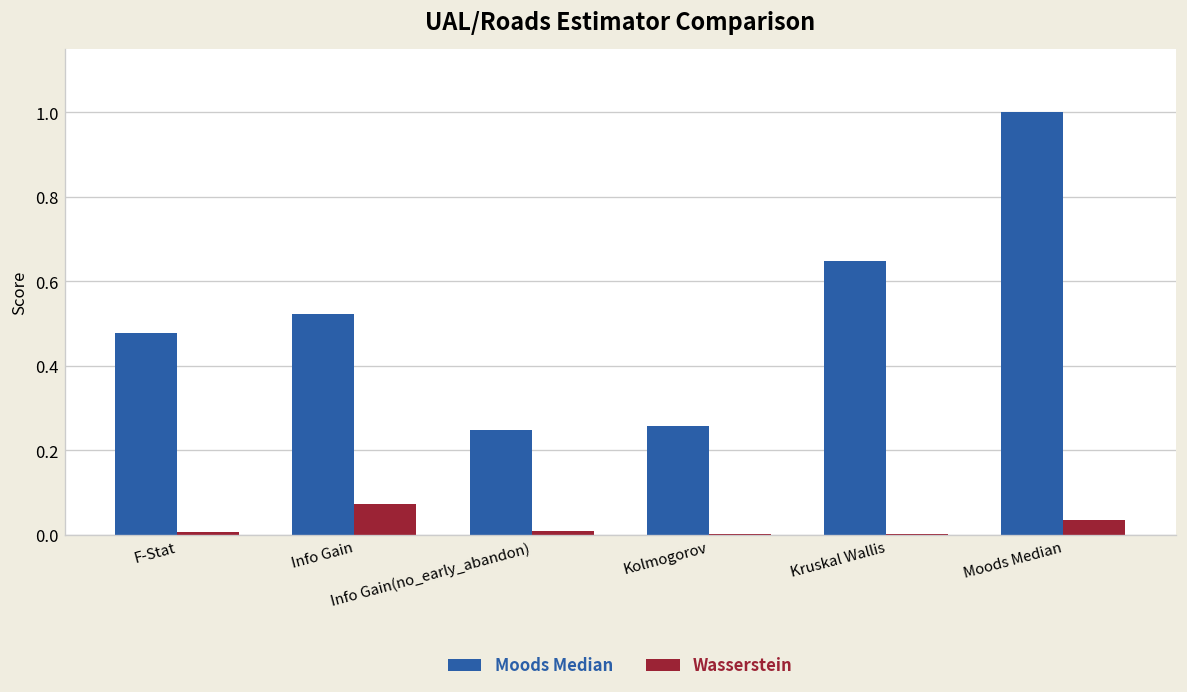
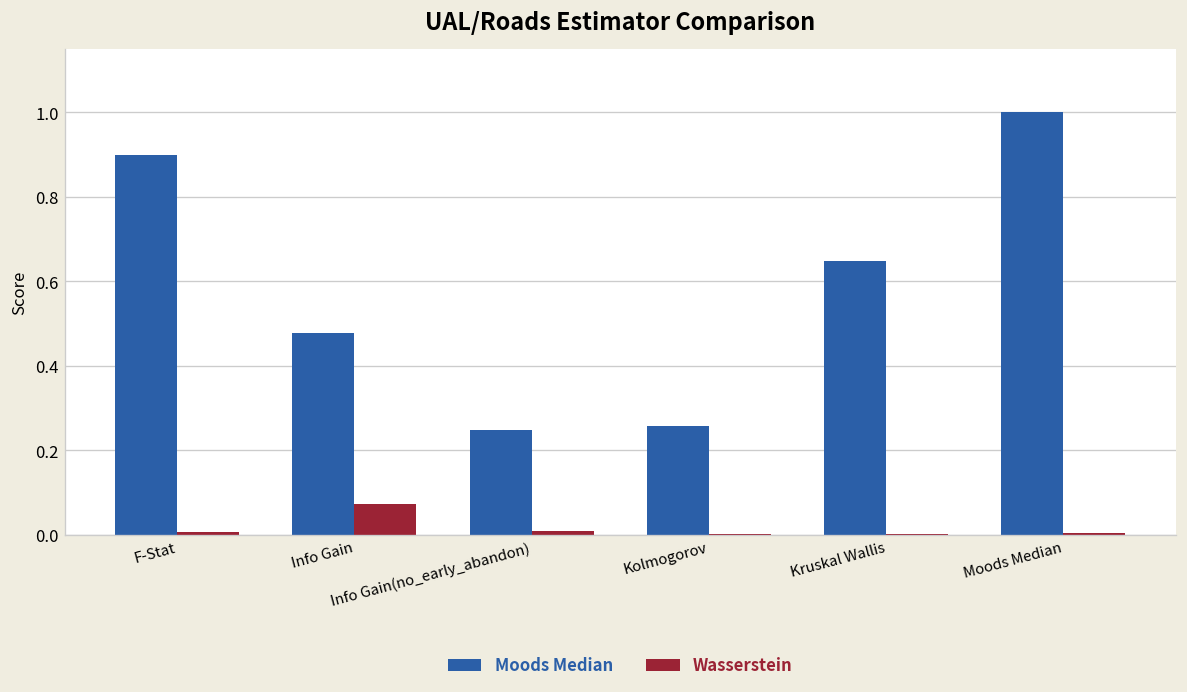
  {
    "Moods Median": {
-     "F-Stat": 0.48,
-     "Info Gain": 0.52,
+     "F-Stat": 0.90,
+     "Info Gain": 0.48,
      "Info Gain(no_early_abandon)": 0.25,
      "Kolmogorov": 0.26,
      "Kruskal Wallis": 0.65,
      "Moods Median": 1.00
    },
    "Wasserstein": {
      "Info Gain": 0.07,
      "Info Gain(no_early_abandon)": 0.01,
-     "Moods Median": 0.03
+     "Moods Median": 0.00
    }
  }
